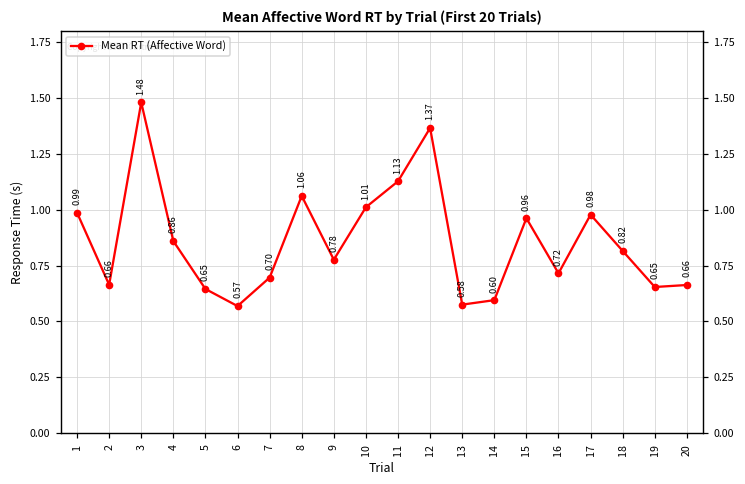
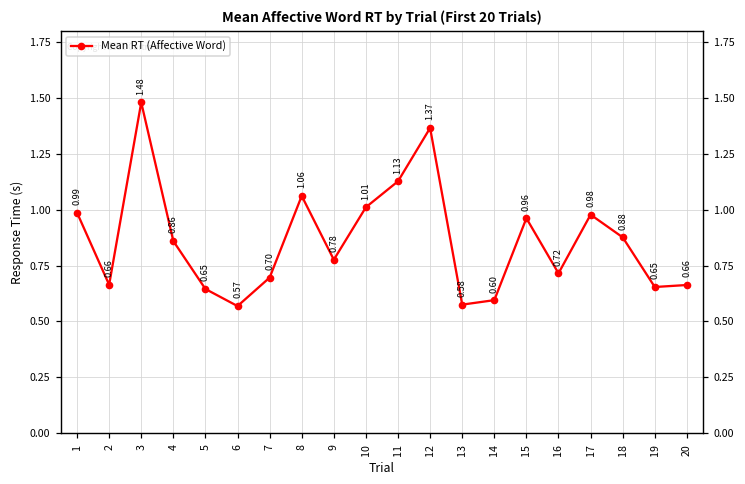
  {
    "1": 0.99,
    "2": 0.66,
    "3": 1.48,
    "4": 0.86,
    "5": 0.65,
    "6": 0.57,
    "7": 0.70,
    "8": 1.06,
    "9": 0.78,
    "10": 1.01,
    "11": 1.13,
    "12": 1.37,
    "13": 0.58,
    "14": 0.60,
    "15": 0.96,
    "16": 0.72,
    "17": 0.98,
-   "18": 0.82,
+   "18": 0.88,
    "19": 0.65,
    "20": 0.66
  }
